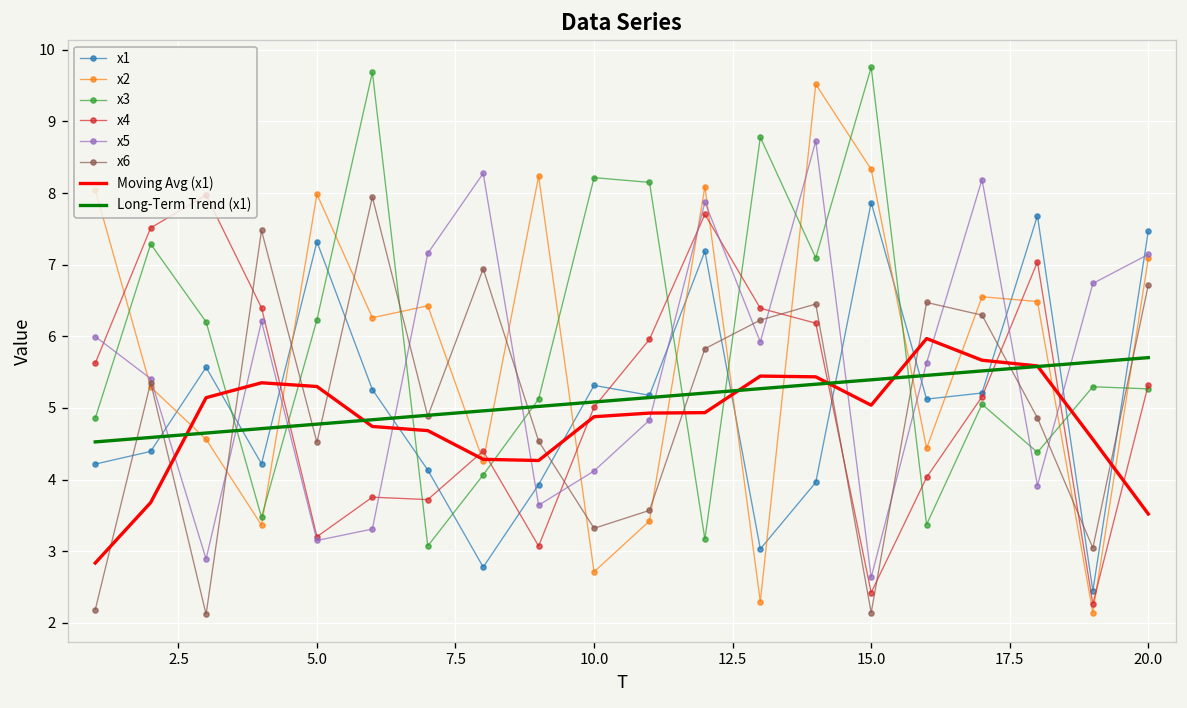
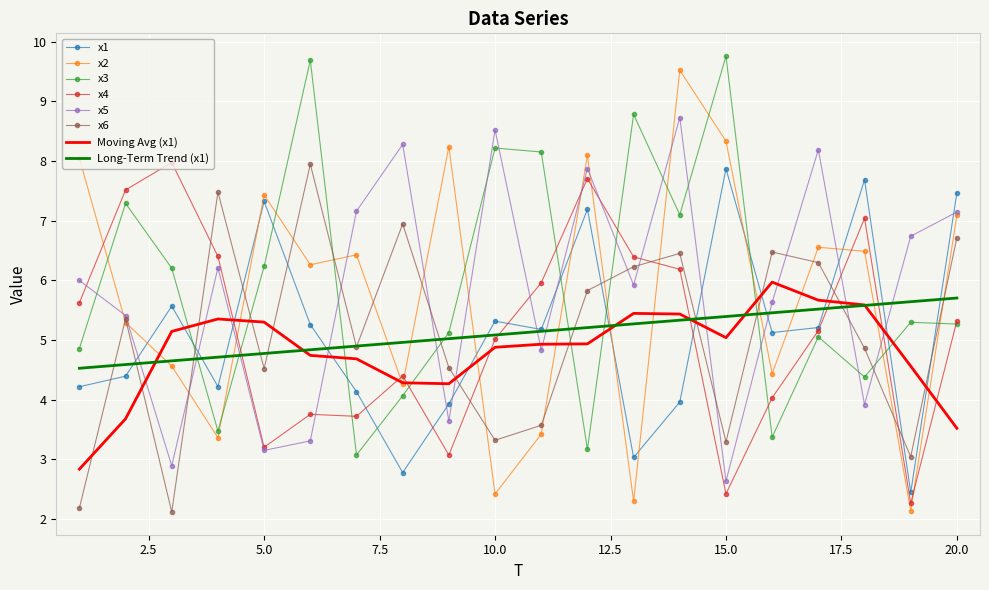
  {
    "x1": {
      "5.0": 7.3,
      "10.0": 5.3,
      "15.0": 7.9,
      "20.0": 7.5
    },
    "x2": {
-     "5.0": 8.0,
-     "10.0": 2.7,
+     "5.0": 7.4,
+     "10.0": 2.4,
      "15.0": 8.3,
      "20.0": 7.1
    },
    "x3": {
      "5.0": 6.2,
      "10.0": 8.2,
      "15.0": 9.8,
      "20.0": 5.3
    },
    "x4": {
      "5.0": 3.2,
      "10.0": 5.0,
      "15.0": 2.4,
      "20.0": 5.3
    },
    "x5": {
      "5.0": 3.1,
-     "10.0": 4.1,
+     "10.0": 8.5,
      "15.0": 2.6,
      "20.0": 7.1
    },
    "x6": {
      "5.0": 4.5,
      "10.0": 3.3,
-     "15.0": 2.1,
+     "15.0": 3.3,
      "20.0": 6.7
    },
    "Moving Avg (x1)": {
      "5.0": 5.3,
      "10.0": 4.9,
      "15.0": 5.0,
      "20.0": 3.5
    },
    "Long-Term Trend (x1)": {
      "5.0": 4.8,
      "10.0": 5.1,
      "15.0": 5.4,
      "20.0": 5.7
    }
  }
